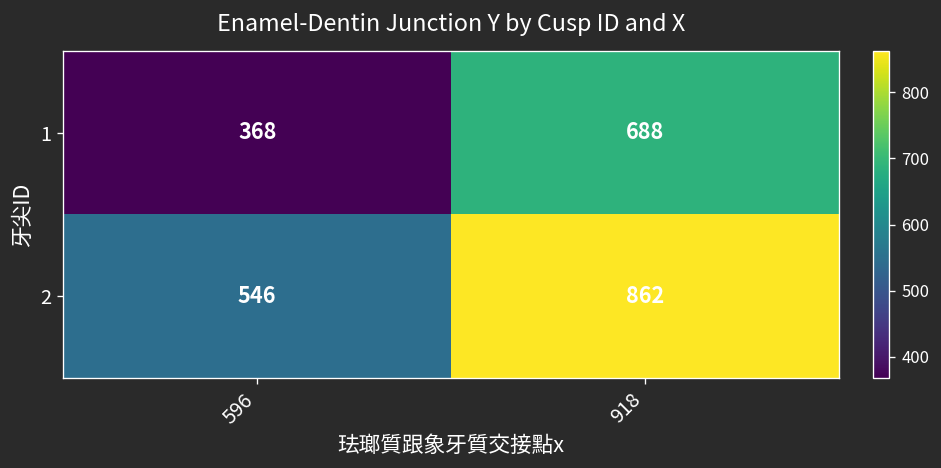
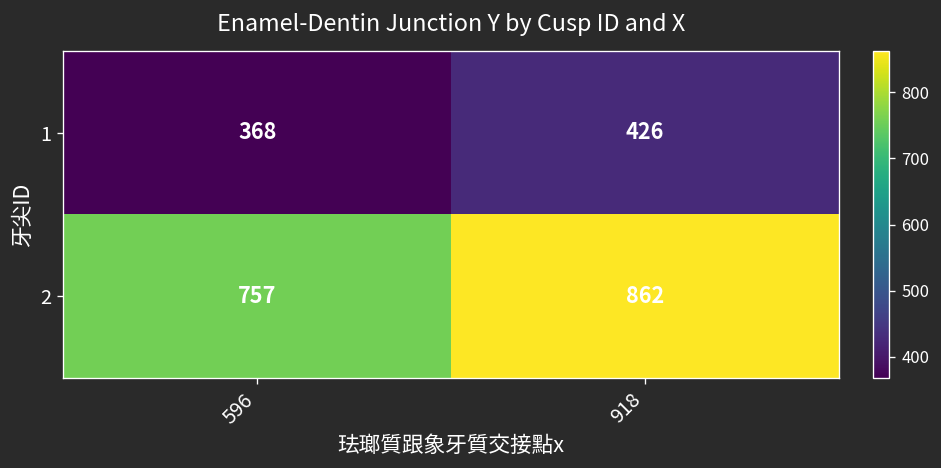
  {
    "1": {
      "596": 368,
-     "918": 688
+     "918": 426
    },
    "2": {
-     "596": 546,
+     "596": 757,
      "918": 862
    }
  }
